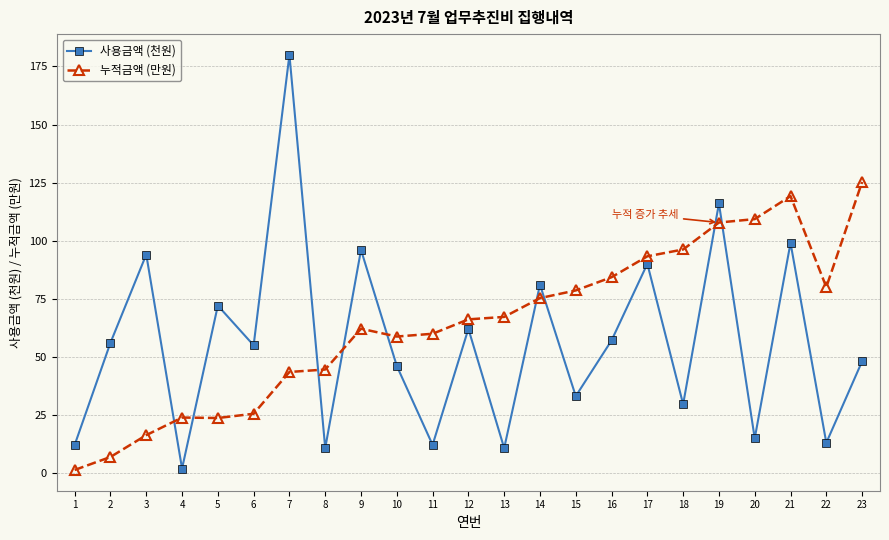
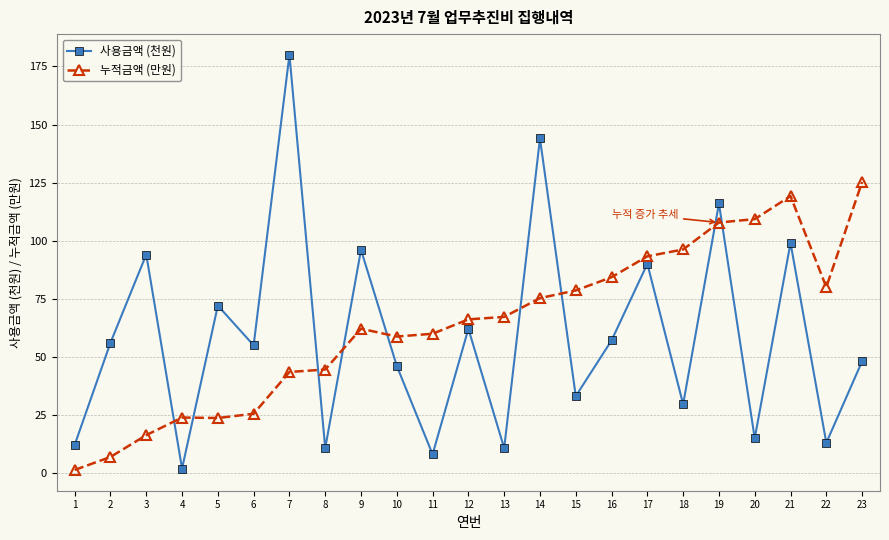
  {
    "사용금액 (천원)": {
      "1": 12,
      "2": 56,
      "3": 94,
      "4": 2,
      "5": 72,
      "6": 55,
      "7": 180,
      "8": 11,
      "9": 96,
      "10": 46,
-     "11": 12,
+     "11": 8,
      "12": 62,
      "13": 11,
-     "14": 81,
+     "14": 144,
      "15": 33,
      "16": 57,
      "17": 90,
      "18": 30,
      "19": 116,
      "20": 15,
      "21": 99,
      "22": 13,
      "23": 48
    },
    "누적금액 (만원)": {
      "1": 1,
      "2": 7,
      "3": 16,
      "4": 24,
      "5": 24,
      "6": 25,
      "7": 43,
      "8": 44,
      "9": 62,
      "10": 59,
      "11": 60,
      "12": 66,
      "13": 67,
      "14": 75,
      "15": 79,
      "16": 84,
      "17": 93,
      "18": 96,
      "19": 108,
      "20": 109,
      "21": 119,
      "22": 80,
      "23": 125
    }
  }
